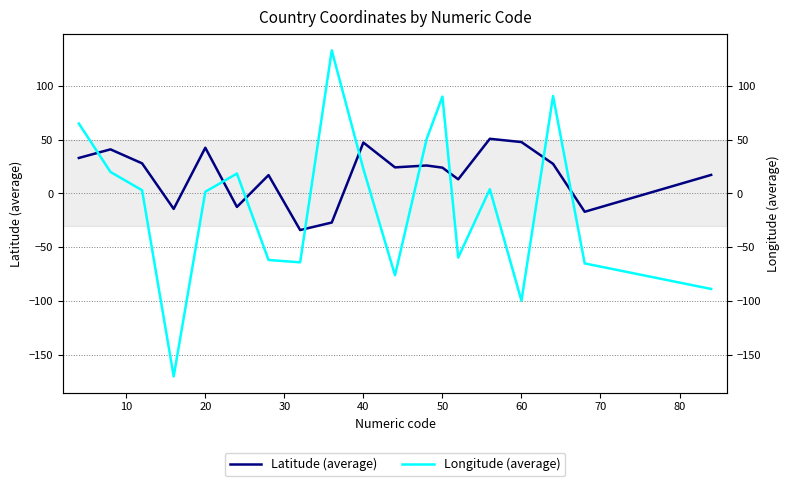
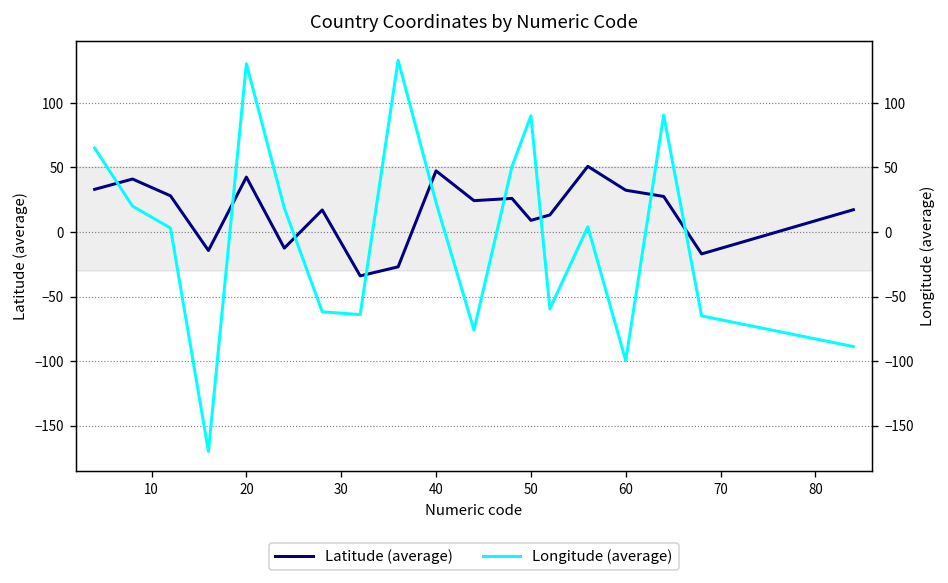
  {
    "Latitude (average)": {
      "20": 43,
      "40": 47,
-     "50": 24,
-     "60": 48
+     "50": 9,
+     "60": 32
    },
    "Longitude (average)": {
-     "20": 2,
+     "20": 130,
      "40": 23,
      "50": 90,
      "60": -100
    }
  }
